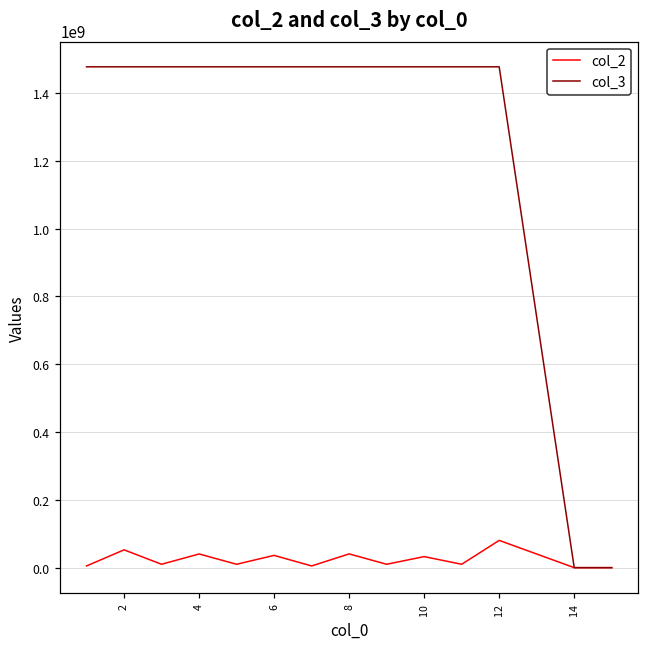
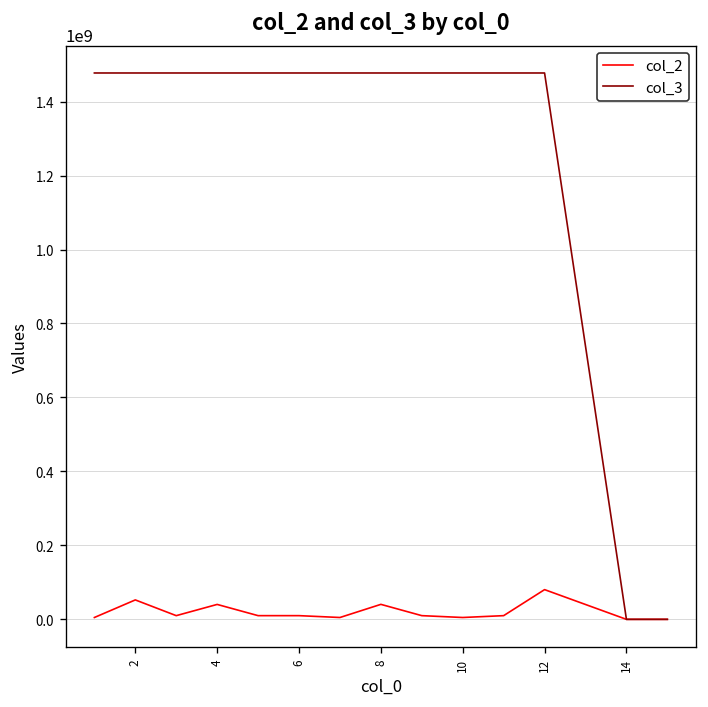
  {
    "col_2": {
      "2": 50000000,
      "4": 40000000,
-     "6": 40000000,
+     "6": 10000000,
      "8": 40000000,
-     "10": 30000000,
+     "10": 10000000,
      "12": 80000000
    },
    "col_3": {
      "2": 1480000000,
      "4": 1480000000,
      "6": 1480000000,
      "8": 1480000000,
      "10": 1480000000,
      "12": 1480000000
    }
  }
